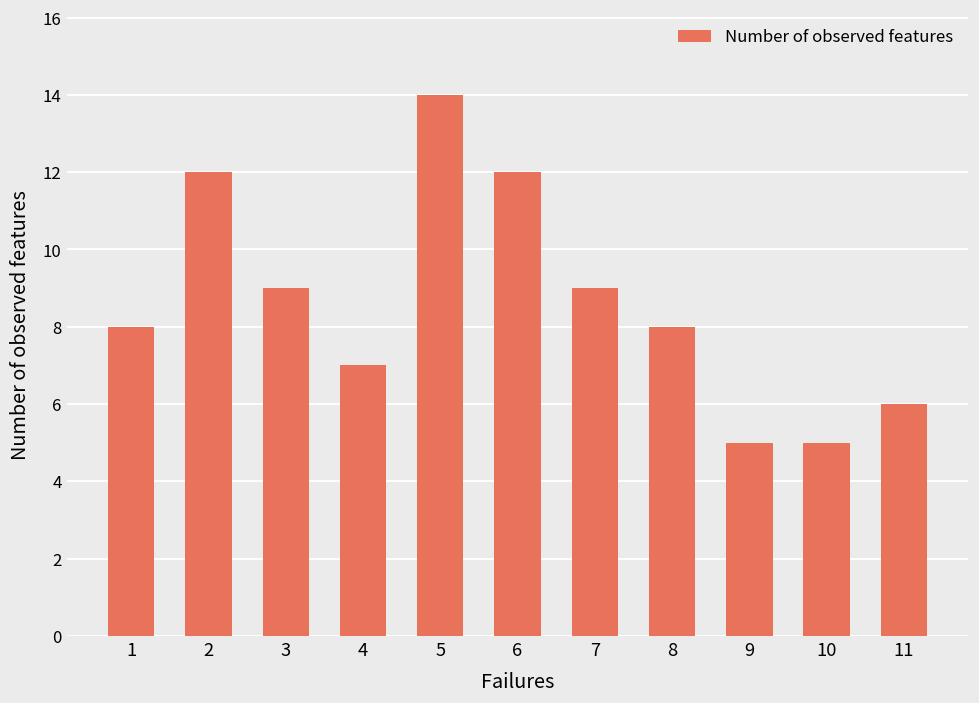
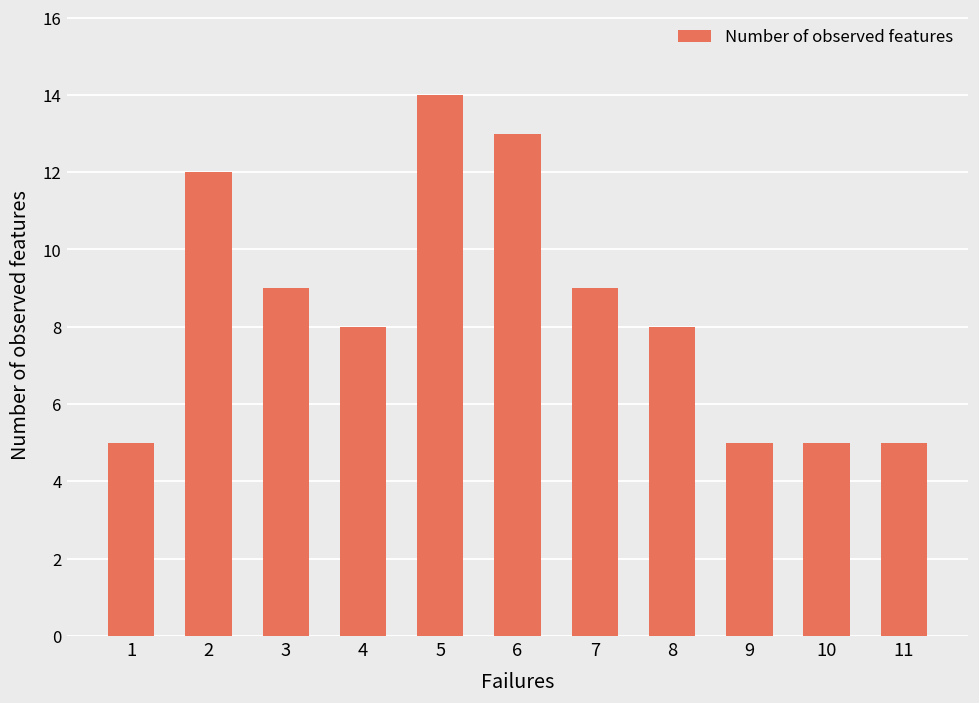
  {
-   "1": 8,
+   "1": 5,
    "2": 12,
    "3": 9,
-   "4": 7,
+   "4": 8,
    "5": 14,
-   "6": 12,
+   "6": 13,
    "7": 9,
    "8": 8,
    "9": 5,
    "10": 5,
-   "11": 6
+   "11": 5
  }
